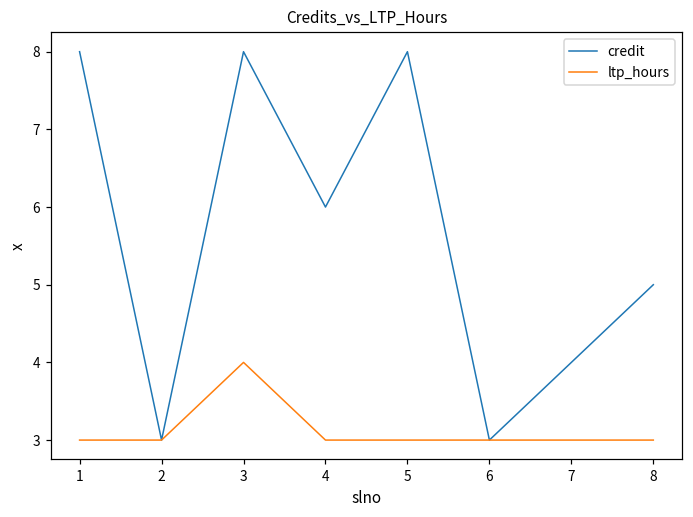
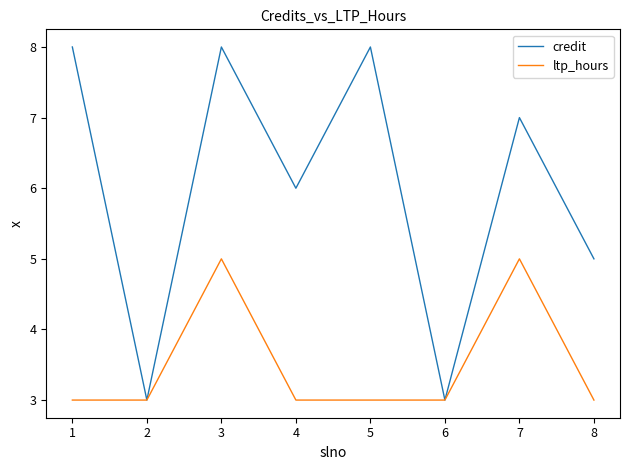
  {
    "credit": {
      "1": 8,
      "3": 8,
      "4": 6,
      "5": 8,
-     "7": 4,
+     "7": 7,
      "8": 5
    },
    "ltp_hours": {
      "1": 3,
-     "3": 4,
+     "3": 5,
      "4": 3,
      "5": 3,
-     "7": 3,
+     "7": 5,
      "8": 3
    }
  }
